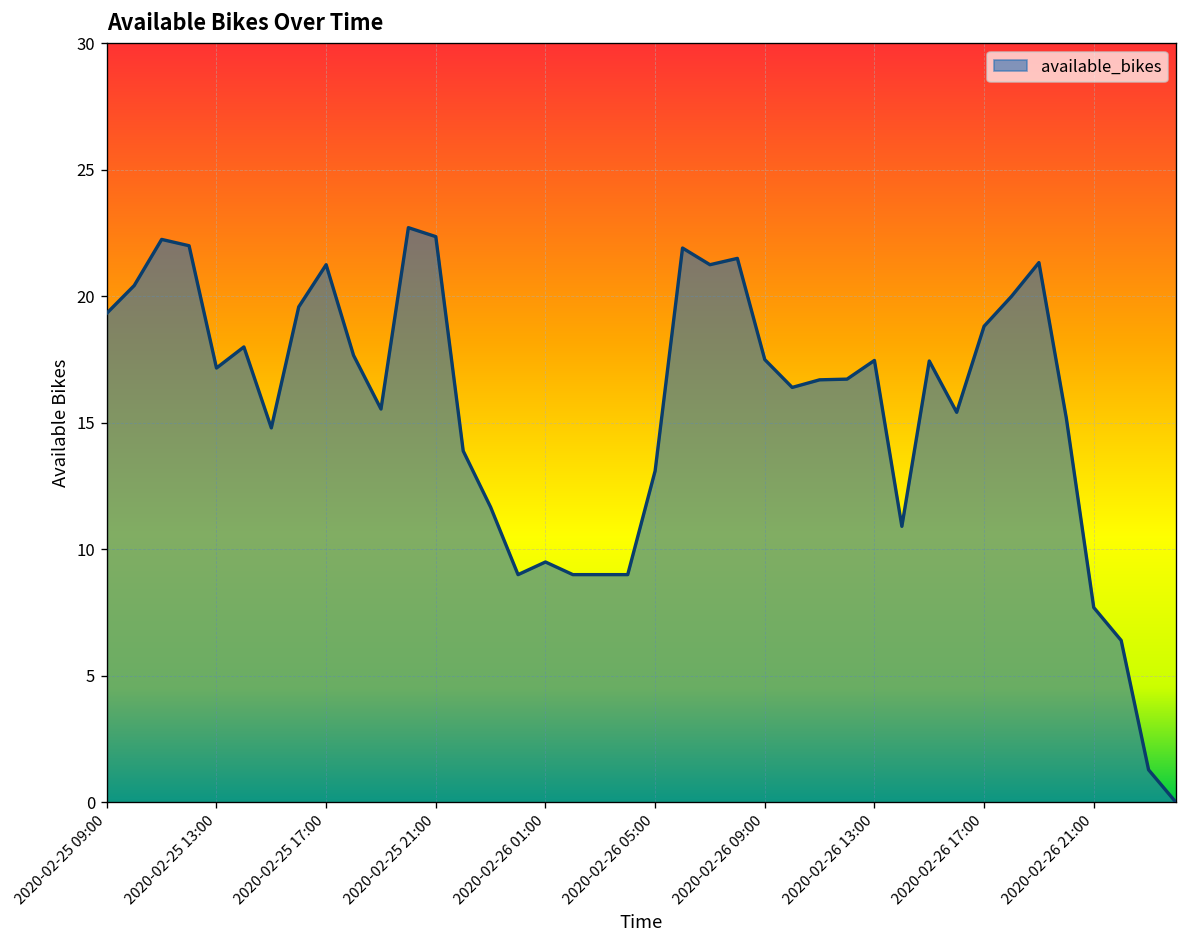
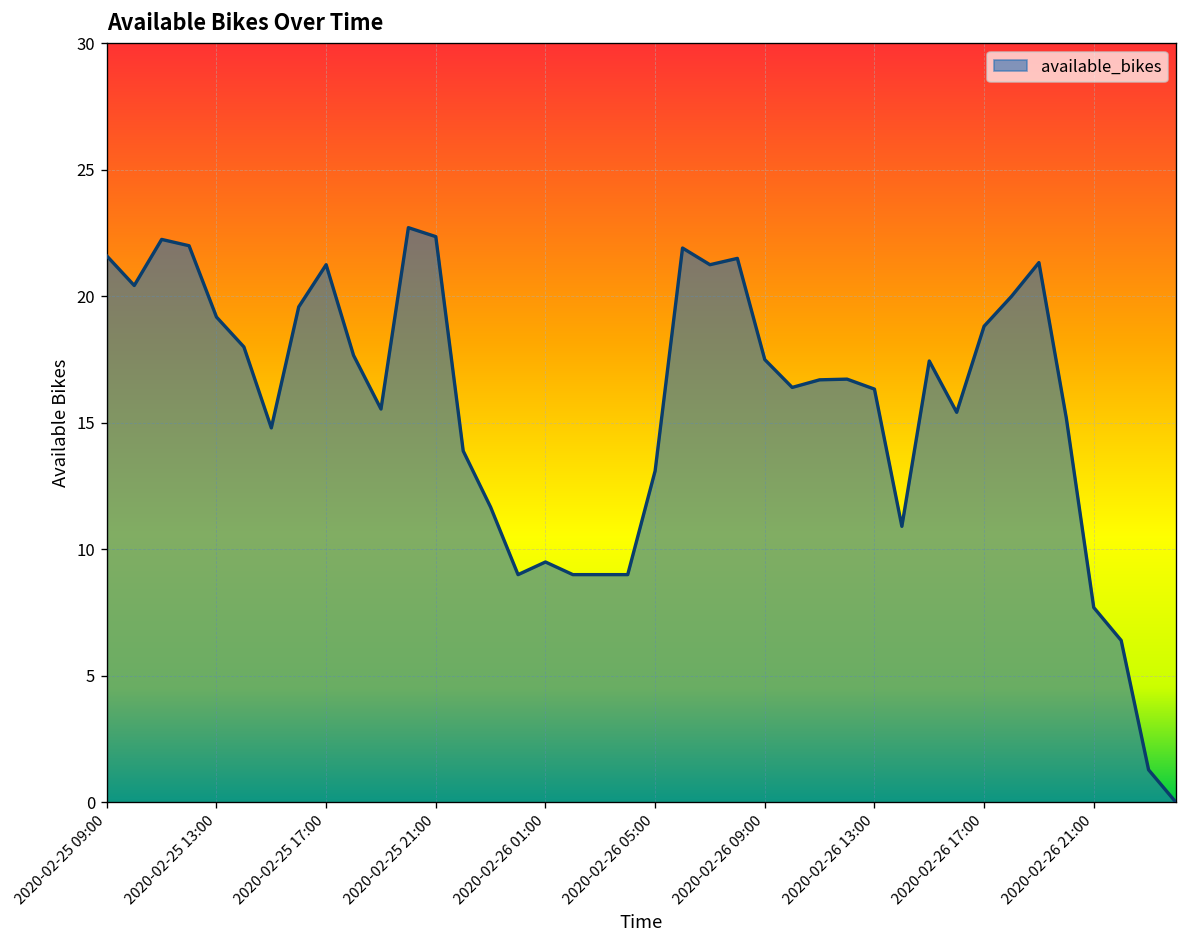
  {
-   "2020-02-25 09:00": 19.3,
-   "2020-02-25 13:00": 17.2,
+   "2020-02-25 09:00": 21.6,
+   "2020-02-25 13:00": 19.2,
    "2020-02-25 17:00": 21.3,
    "2020-02-25 21:00": 22.4,
    "2020-02-26 01:00": 9.5,
    "2020-02-26 05:00": 13.1,
    "2020-02-26 09:00": 17.5,
-   "2020-02-26 13:00": 17.5,
+   "2020-02-26 13:00": 16.3,
    "2020-02-26 17:00": 18.8,
    "2020-02-26 21:00": 7.7
  }
